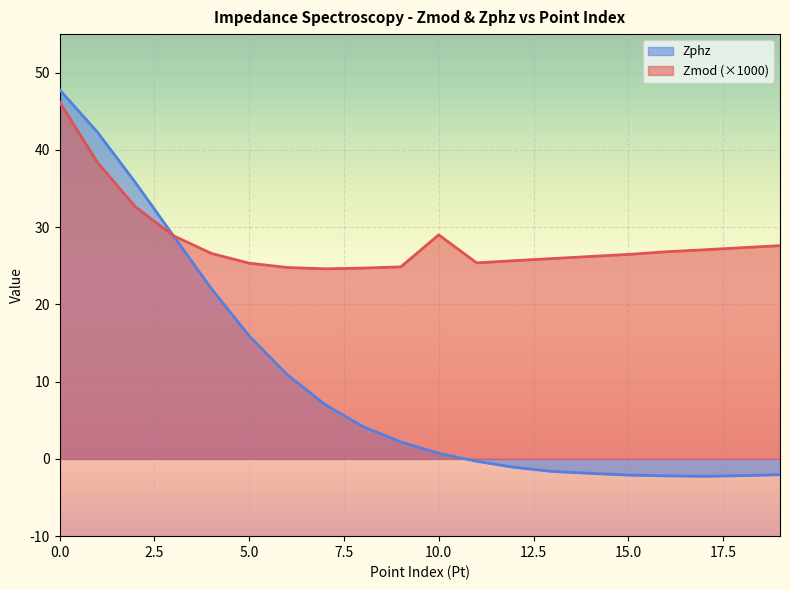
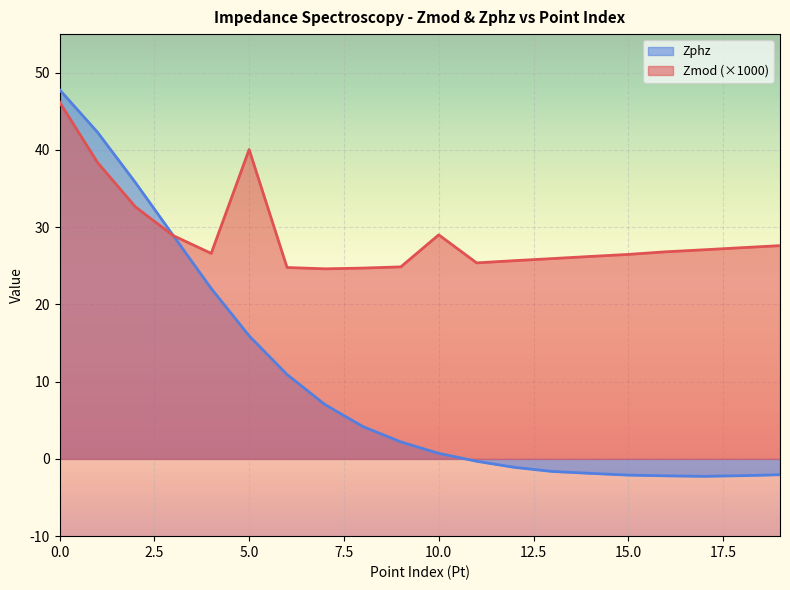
  {
    "Zmod (×1000)": {
      "0.0": 46,
-     "5.0": 25,
+     "5.0": 40,
      "10.0": 29,
      "15.0": 26
    }
  }
